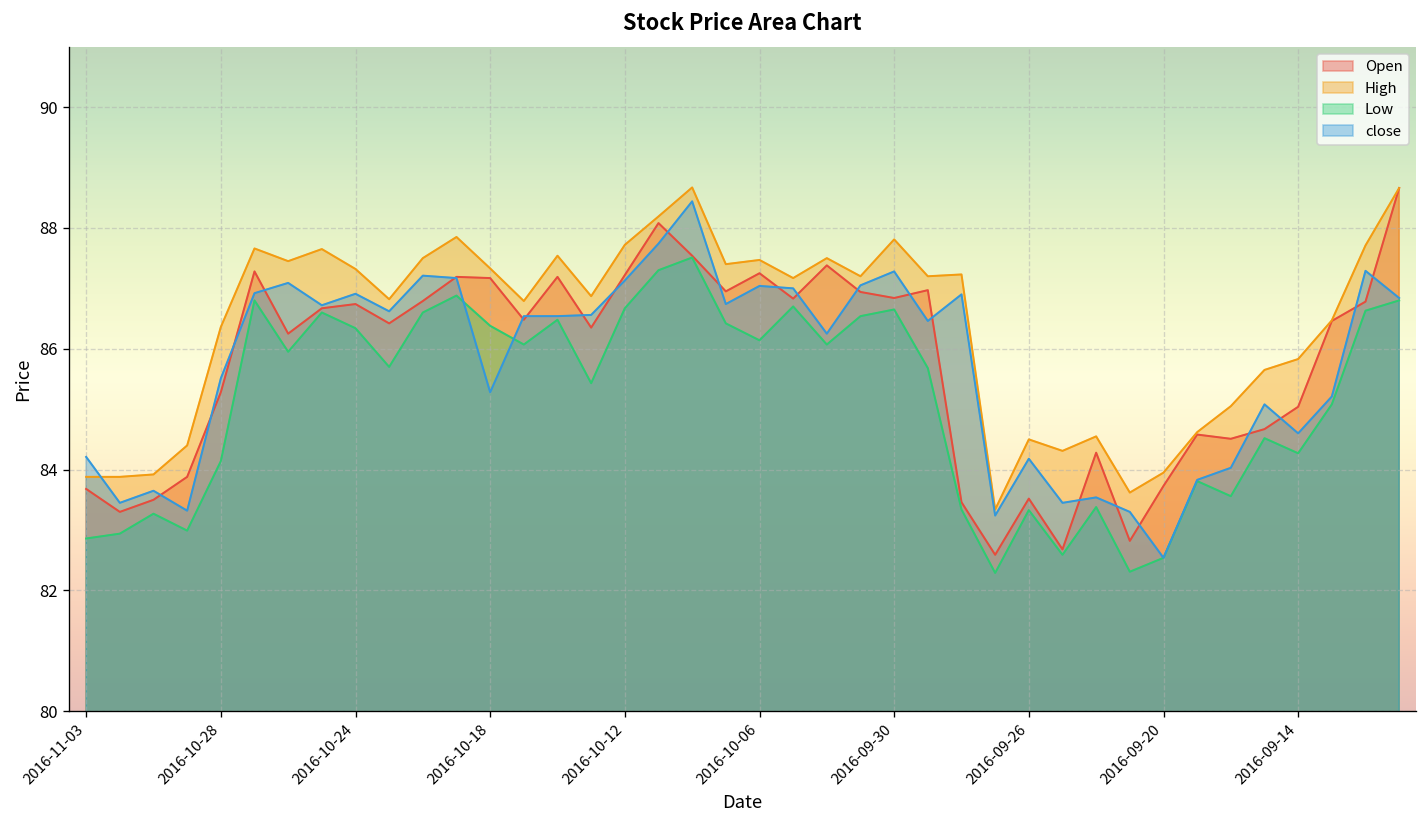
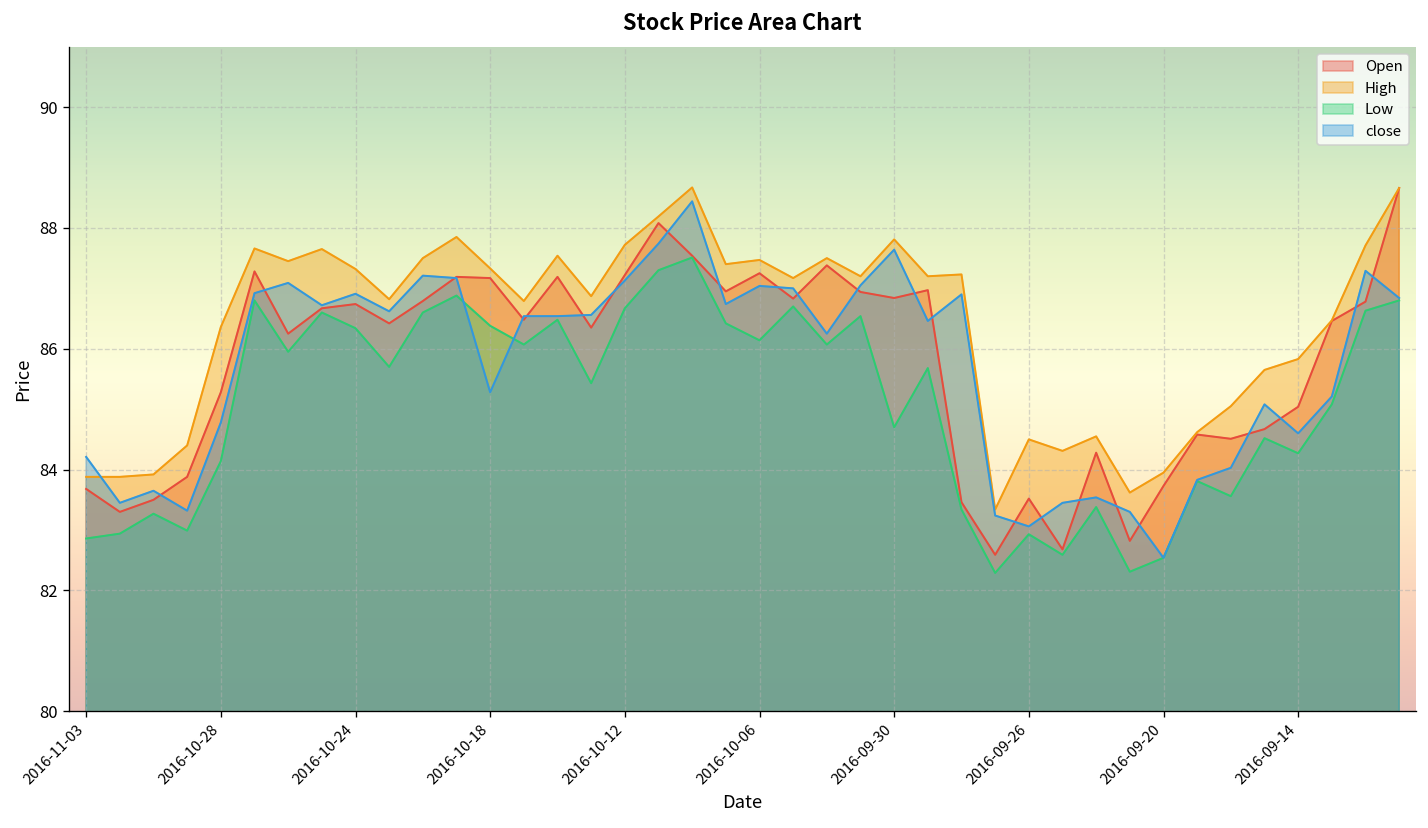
  {
    "Low": {
      "2016-11-03": 82.9,
      "2016-10-28": 84.1,
      "2016-10-24": 86.3,
      "2016-10-18": 86.4,
      "2016-10-12": 86.7,
      "2016-10-06": 86.1,
-     "2016-09-30": 86.7,
-     "2016-09-26": 83.3,
+     "2016-09-30": 84.7,
+     "2016-09-26": 82.9,
      "2016-09-14": 84.3
    },
    "close": {
      "2016-11-03": 84.2,
-     "2016-10-28": 85.5,
+     "2016-10-28": 84.8,
      "2016-10-24": 86.9,
      "2016-10-18": 85.3,
      "2016-10-12": 87.1,
      "2016-10-06": 87.0,
-     "2016-09-30": 87.3,
-     "2016-09-26": 84.2,
+     "2016-09-30": 87.6,
+     "2016-09-26": 83.1,
      "2016-09-14": 84.6
    }
  }
